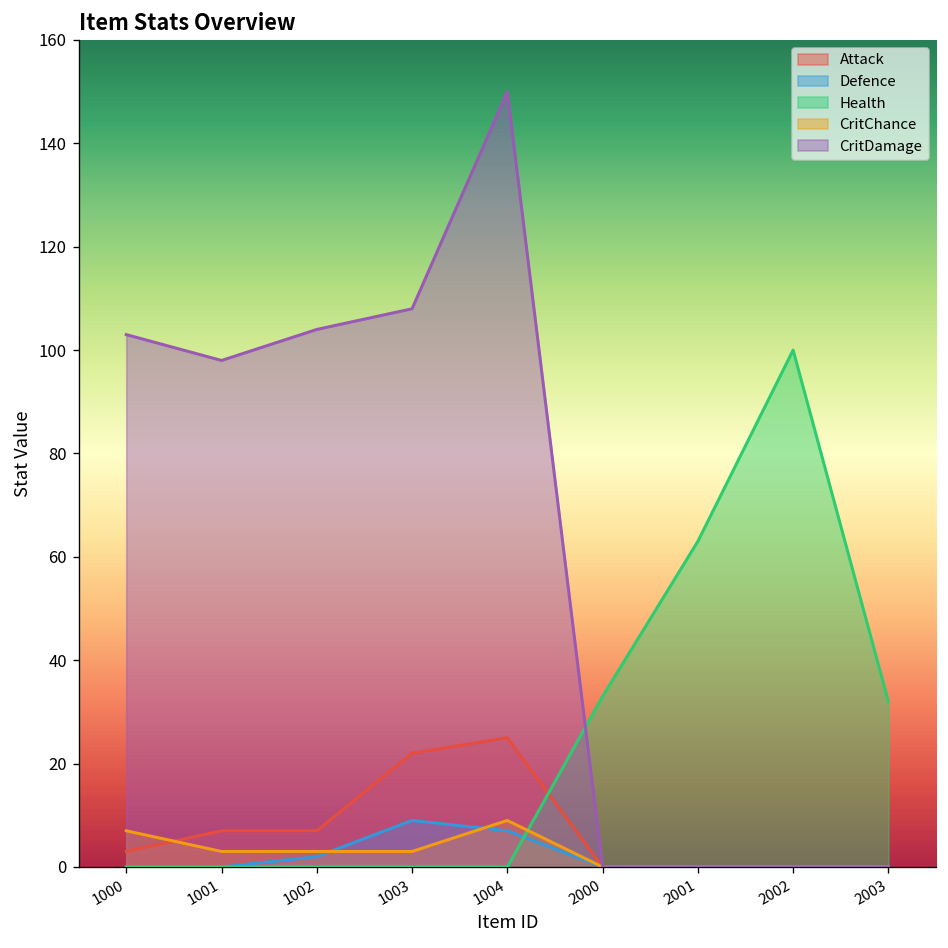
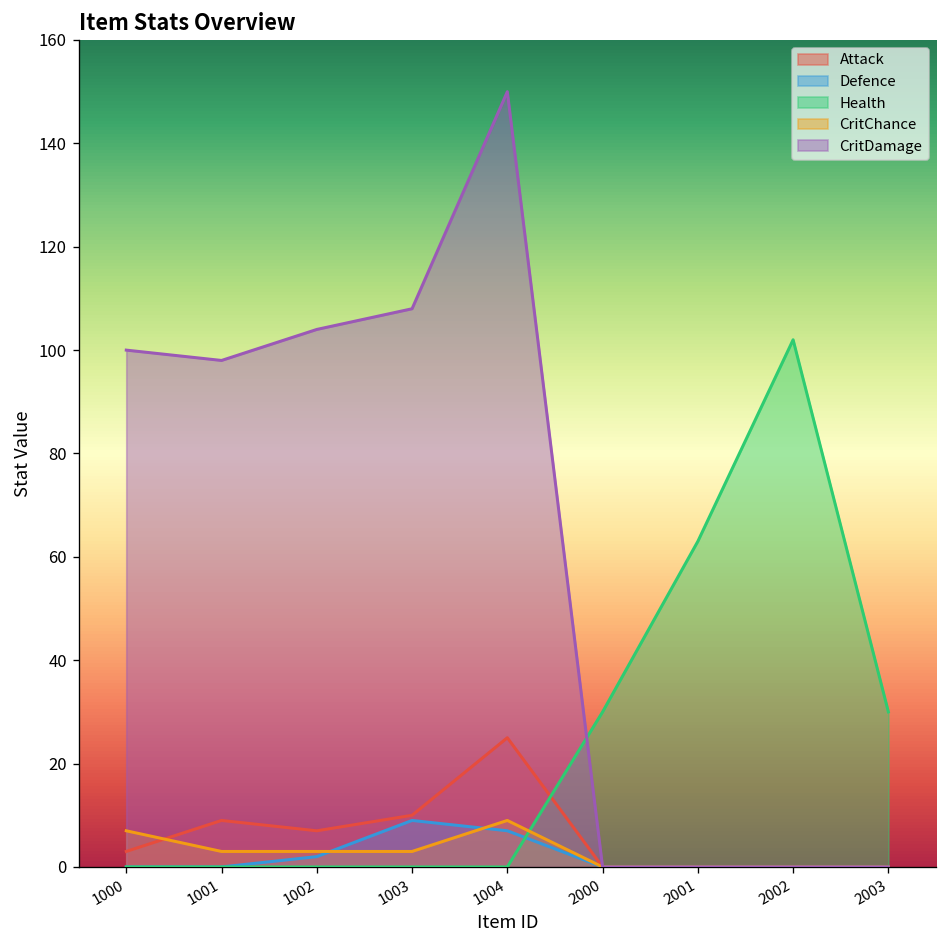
  {
    "Attack": {
      "1000": 3,
-     "1001": 7,
+     "1001": 9,
      "1002": 7,
-     "1003": 22,
+     "1003": 10,
      "1004": 25
    },
    "Defence": {
      "1002": 2,
      "1003": 9,
      "1004": 7
    },
    "Health": {
      "1002": 0,
      "1003": 0,
      "1004": 0,
-     "2000": 33,
+     "2000": 30,
      "2001": 63,
-     "2002": 100,
-     "2003": 32
+     "2002": 102,
+     "2003": 30
    },
    "CritChance": {
      "1000": 7,
      "1001": 3,
      "1002": 3,
      "1003": 3,
      "1004": 9
    },
    "CritDamage": {
-     "1000": 103,
+     "1000": 100,
      "1001": 98,
      "1002": 104,
      "1003": 108,
      "1004": 150
    }
  }
